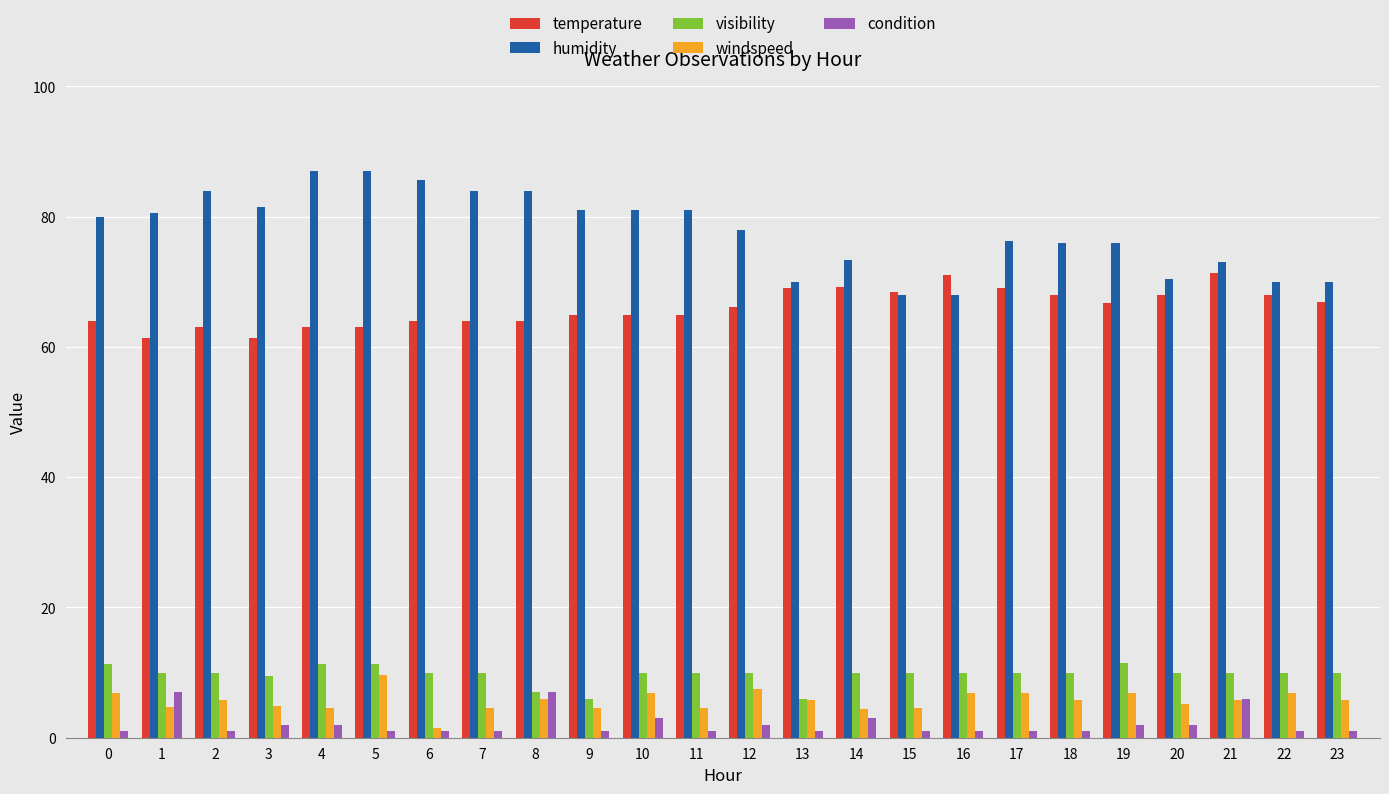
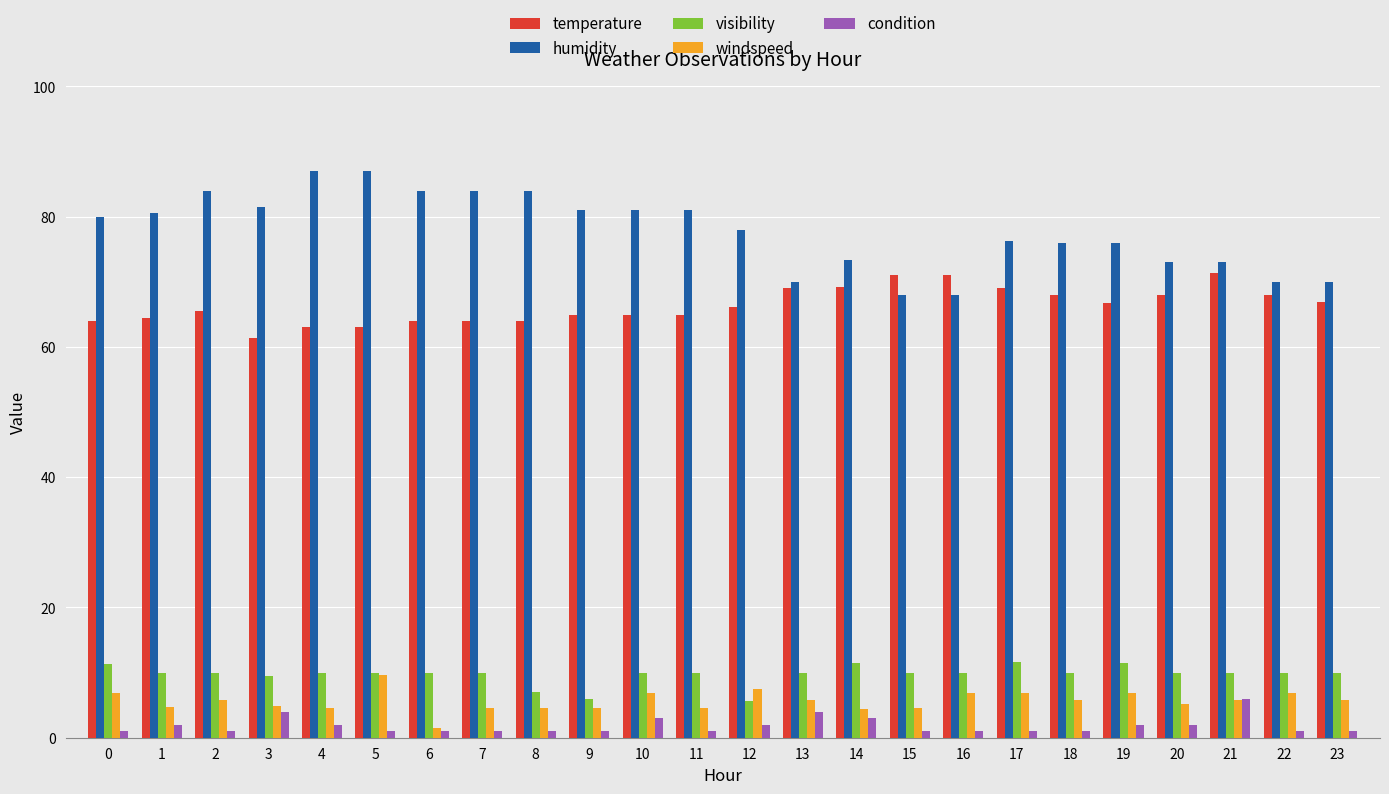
  {
    "temperature": {
      "0": 64,
-     "1": 61,
-     "2": 63,
+     "1": 64,
+     "2": 66,
      "3": 61,
      "4": 63,
      "5": 63,
      "6": 64,
      "7": 64,
      "8": 64,
      "9": 65,
      "10": 65,
      "11": 65,
      "12": 66,
      "13": 69,
      "14": 69,
-     "15": 69,
+     "15": 71,
      "16": 71,
      "17": 69,
      "18": 68,
      "19": 67,
      "20": 68,
      "21": 71,
      "22": 68,
      "23": 67
    },
    "humidity": {
      "0": 80,
      "1": 81,
      "2": 84,
      "3": 82,
      "4": 87,
      "5": 87,
-     "6": 86,
+     "6": 84,
      "7": 84,
      "8": 84,
      "9": 81,
      "10": 81,
      "11": 81,
      "12": 78,
      "13": 70,
      "14": 73,
      "15": 68,
      "16": 68,
      "17": 76,
      "18": 76,
      "19": 76,
-     "20": 70,
+     "20": 73,
      "21": 73,
      "22": 70,
      "23": 70
    },
    "visibility": {
      "0": 11,
      "1": 10,
      "2": 10,
      "3": 10,
-     "4": 11,
-     "5": 11,
+     "4": 10,
+     "5": 10,
      "6": 10,
      "7": 10,
      "8": 7,
      "9": 6,
      "10": 10,
      "11": 10,
-     "12": 10,
-     "13": 6,
-     "14": 10,
+     "12": 6,
+     "13": 10,
+     "14": 12,
      "15": 10,
      "16": 10,
-     "17": 10,
+     "17": 12,
      "18": 10,
      "19": 11,
      "20": 10,
      "21": 10,
      "22": 10,
      "23": 10
    },
    "windspeed": {
      "0": 7,
      "1": 5,
      "2": 6,
      "3": 5,
      "4": 5,
      "5": 10,
      "6": 2,
      "7": 5,
-     "8": 6,
+     "8": 5,
      "9": 5,
      "10": 7,
      "11": 5,
      "12": 8,
      "13": 6,
      "14": 4,
      "15": 5,
      "16": 7,
      "17": 7,
      "18": 6,
      "19": 7,
      "20": 5,
      "21": 6,
      "22": 7,
      "23": 6
    },
    "condition": {
      "0": 1,
-     "1": 7,
+     "1": 2,
      "2": 1,
-     "3": 2,
+     "3": 4,
      "4": 2,
      "5": 1,
      "6": 1,
      "7": 1,
-     "8": 7,
+     "8": 1,
      "9": 1,
      "10": 3,
      "11": 1,
      "12": 2,
-     "13": 1,
+     "13": 4,
      "14": 3,
      "15": 1,
      "16": 1,
      "17": 1,
      "18": 1,
      "19": 2,
      "20": 2,
      "21": 6,
      "22": 1,
      "23": 1
    }
  }
